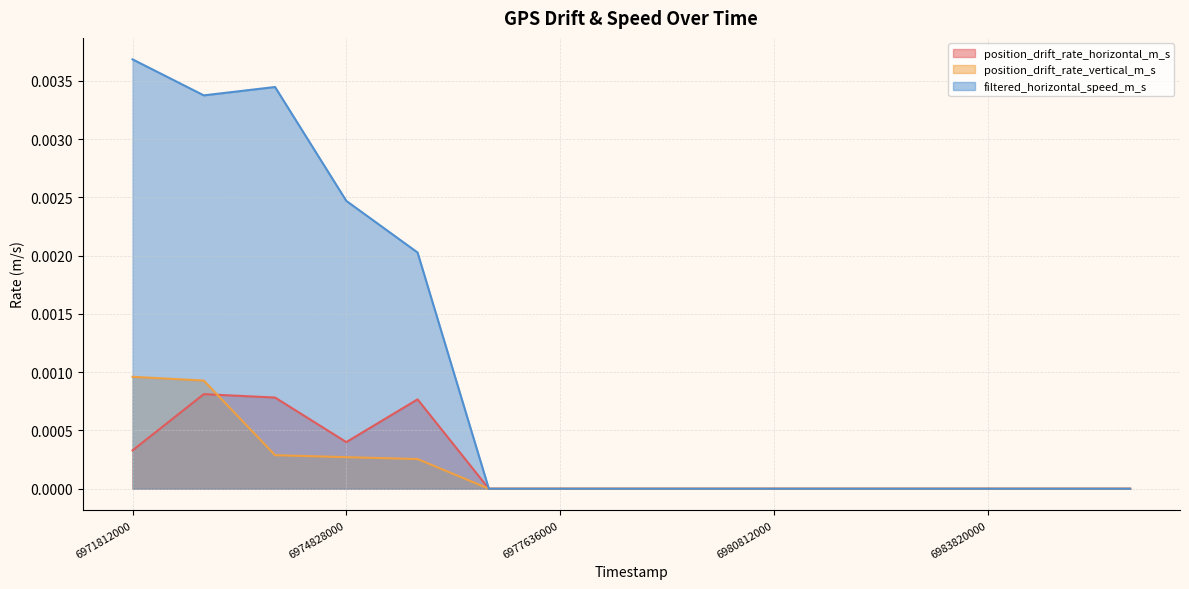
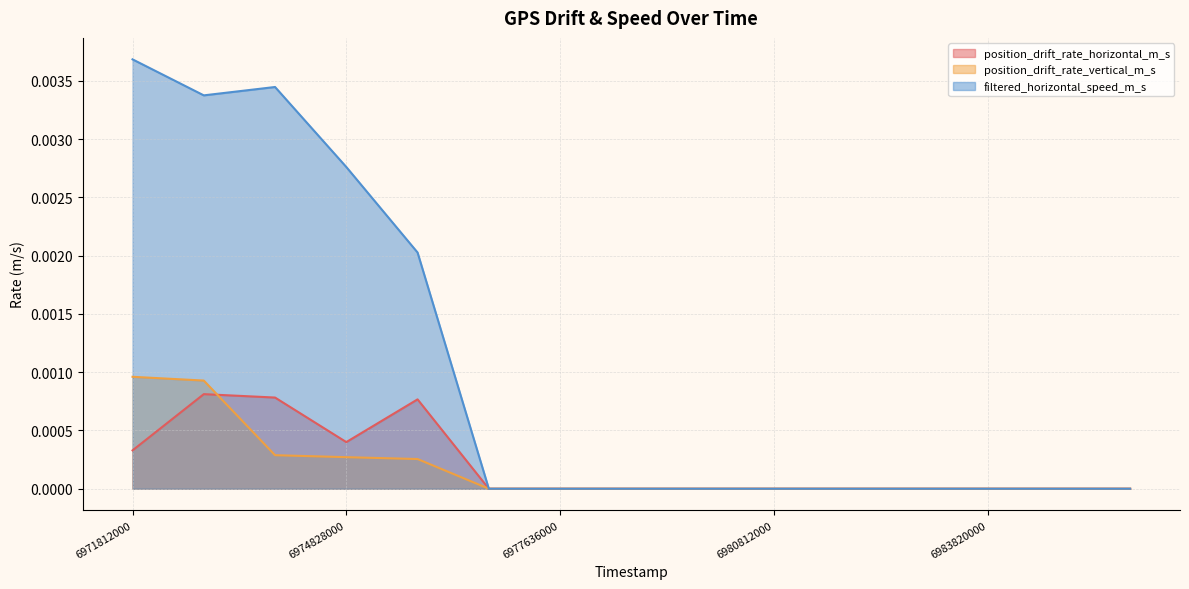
  {
    "filtered_horizontal_speed_m_s": {
      "6971812000": 0.00369,
-     "6974828000": 0.00247
+     "6974828000": 0.00276
    }
  }
